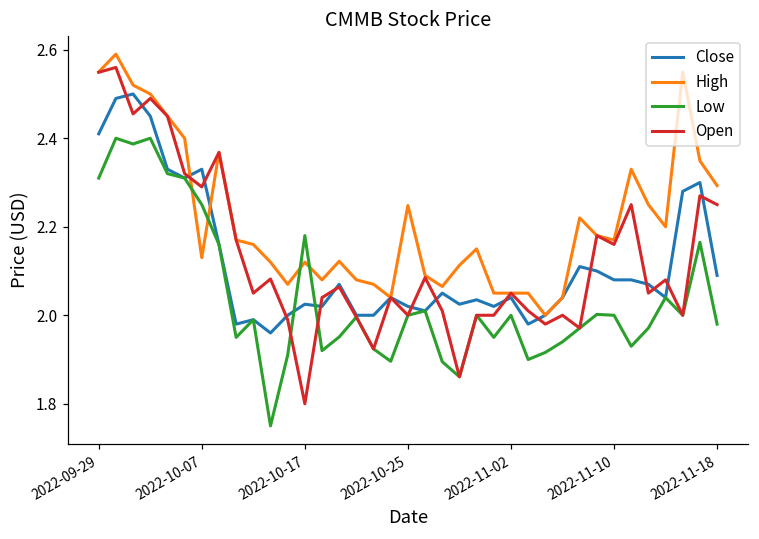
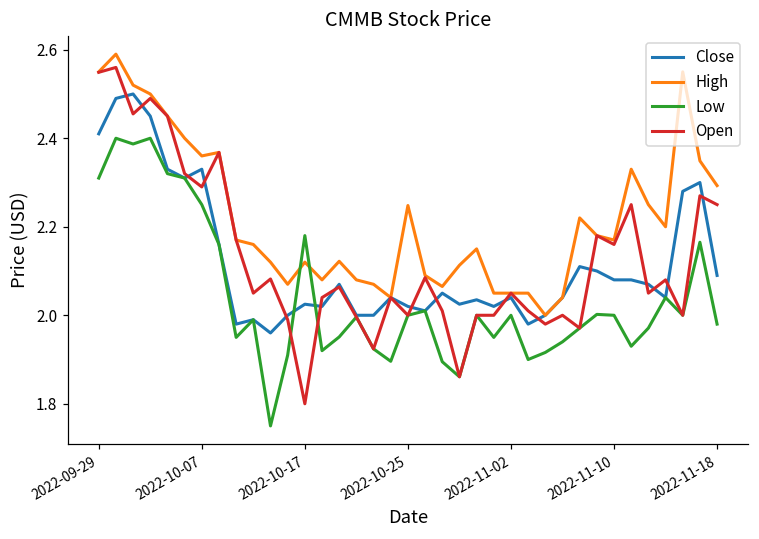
  {
    "Close": {
      "2022-09-29": 2.41,
      "2022-10-07": 2.33,
      "2022-10-17": 2.03,
      "2022-10-25": 2.02,
      "2022-11-02": 2.04,
      "2022-11-10": 2.08,
      "2022-11-18": 2.09
    },
    "High": {
-     "2022-10-07": 2.13,
+     "2022-10-07": 2.36,
      "2022-10-17": 2.12,
      "2022-10-25": 2.25,
      "2022-11-10": 2.17,
      "2022-11-18": 2.29
    },
    "Low": {
      "2022-09-29": 2.31,
      "2022-10-07": 2.25,
      "2022-10-17": 2.18,
      "2022-11-02": 2.00,
      "2022-11-10": 2.00,
      "2022-11-18": 1.98
    },
    "Open": {
      "2022-10-07": 2.29,
      "2022-10-17": 1.80,
      "2022-11-10": 2.16,
      "2022-11-18": 2.25
    }
  }
